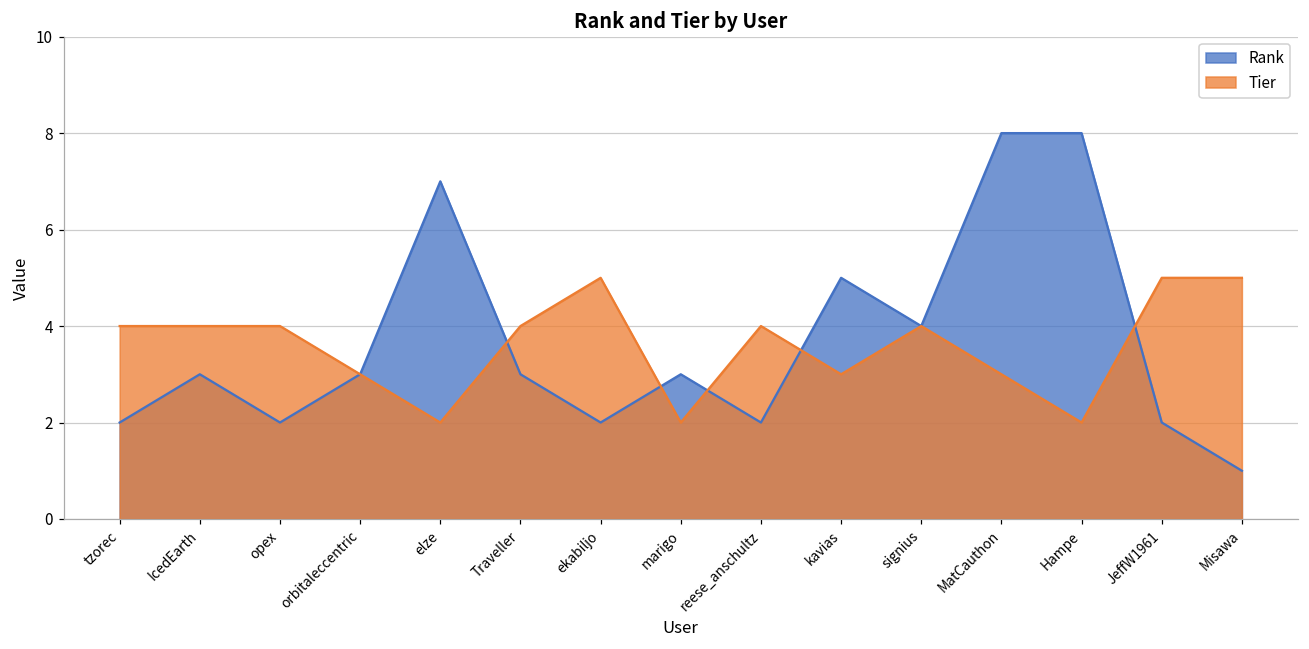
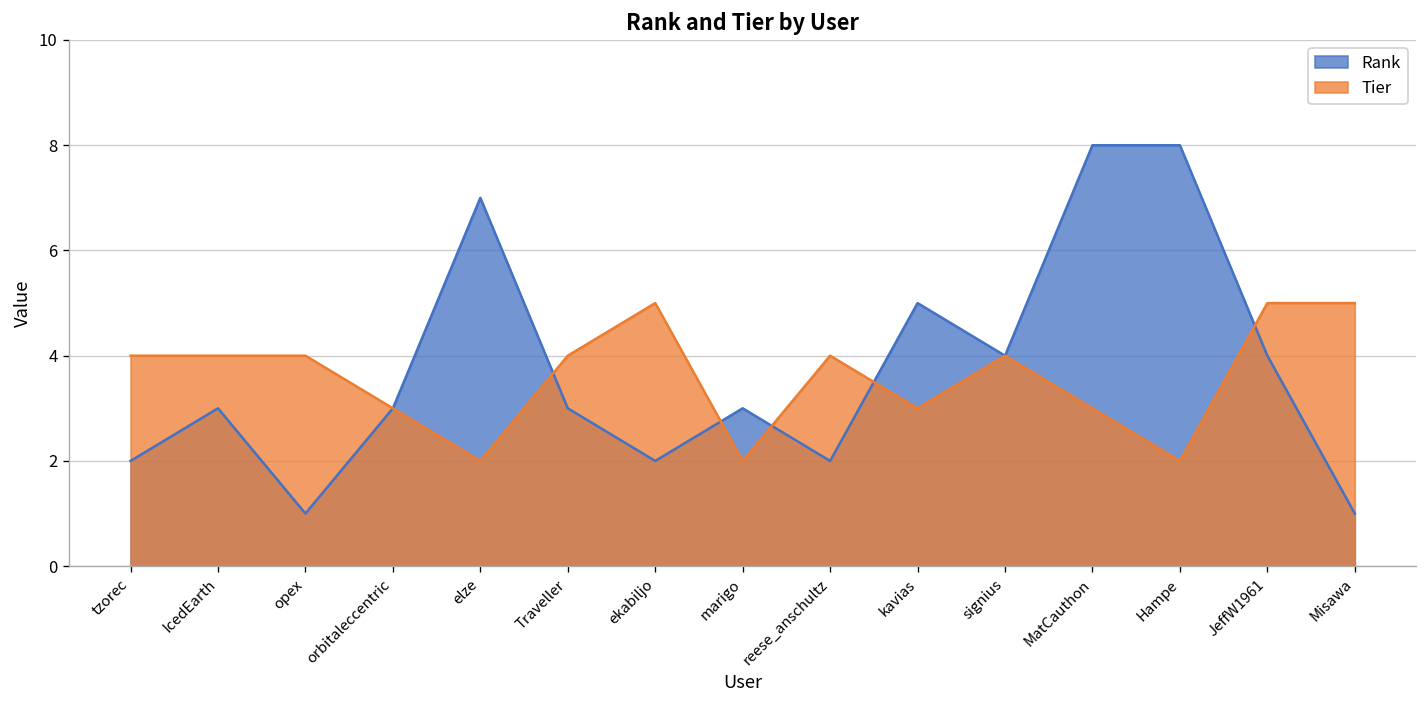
  {
    "Rank": {
      "tzorec": 2,
      "IcedEarth": 3,
-     "opex": 2,
+     "opex": 1,
      "elze": 7,
      "Traveller": 3,
      "ekabiljo": 2,
      "marigo": 3,
      "reese_anschultz": 2,
      "kavias": 5,
      "MatCauthon": 8,
      "Hampe": 8,
-     "JeffW1961": 2,
+     "JeffW1961": 4,
      "Misawa": 1
    },
    "Tier": {
      "tzorec": 4,
      "IcedEarth": 4,
      "opex": 4,
      "elze": 2,
      "Traveller": 4,
      "ekabiljo": 5,
      "marigo": 2,
      "reese_anschultz": 4,
      "kavias": 3,
      "MatCauthon": 3,
      "Hampe": 2,
      "JeffW1961": 5,
      "Misawa": 5
    }
  }
